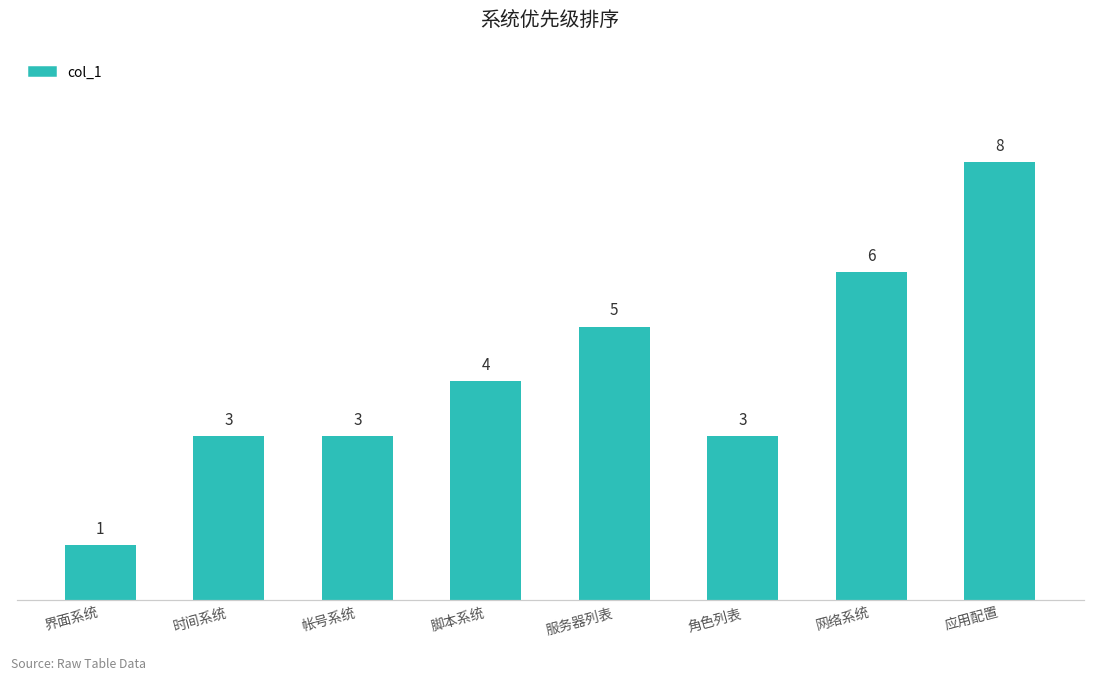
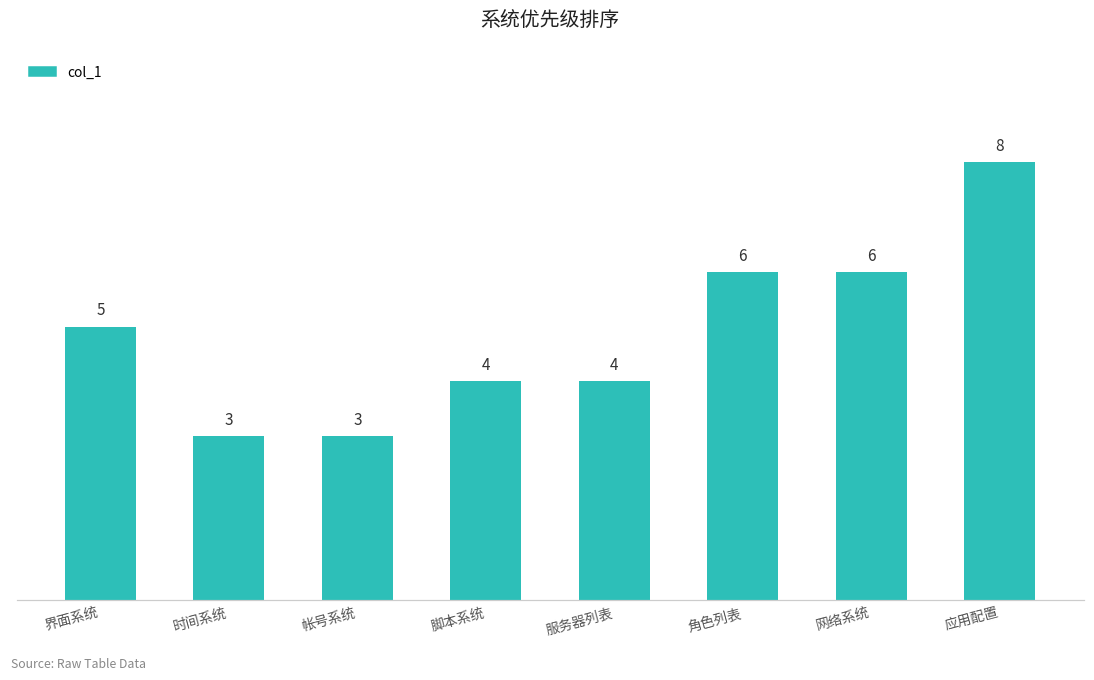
  {
-   "界面系统": 1,
+   "界面系统": 5,
    "时间系统": 3,
    "帐号系统": 3,
    "脚本系统": 4,
-   "服务器列表": 5,
-   "角色列表": 3,
+   "服务器列表": 4,
+   "角色列表": 6,
    "网络系统": 6,
    "应用配置": 8
  }
